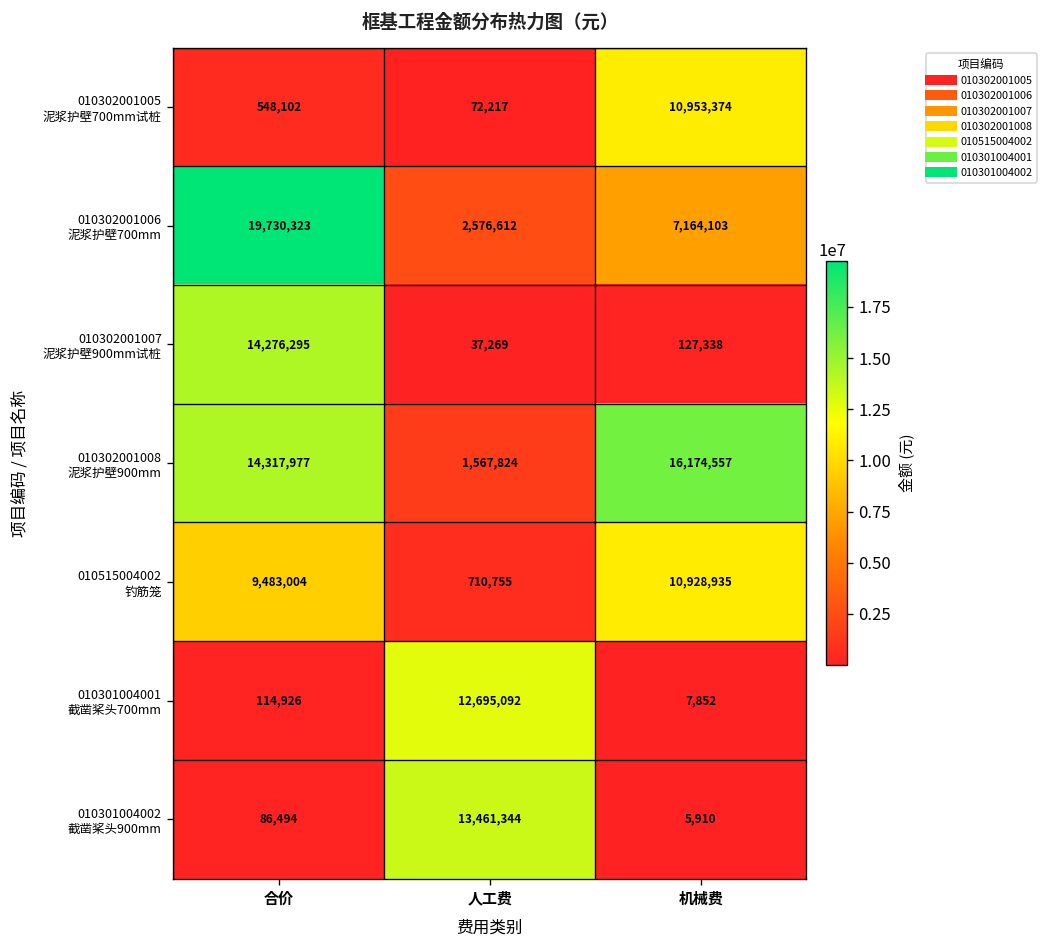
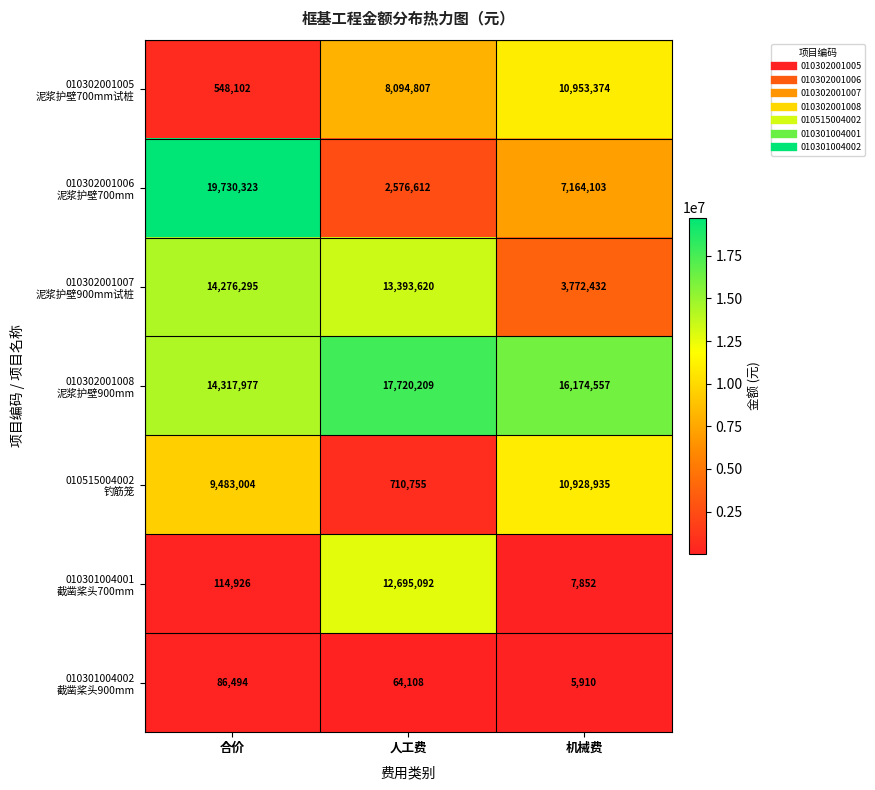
  {
    "010302001005 泥浆护壁700mm试桩": {
      "合价": "548,102",
-     "人工费": "72,217",
+     "人工费": "8,094,807",
      "机械费": "10,953,374"
    },
    "010302001006 泥浆护壁700mm": {
      "合价": "19,730,323",
      "人工费": "2,576,612",
      "机械费": "7,164,103"
    },
    "010302001007 泥浆护壁900mm试桩": {
      "合价": "14,276,295",
-     "人工费": "37,269",
-     "机械费": "127,338"
+     "人工费": "13,393,620",
+     "机械费": "3,772,432"
    },
    "010302001008 泥浆护壁900mm": {
      "合价": "14,317,977",
-     "人工费": "1,567,824",
+     "人工费": "17,720,209",
      "机械费": "16,174,557"
    },
    "010515004002 钓筋笼": {
      "合价": "9,483,004",
      "人工费": "710,755",
      "机械费": "10,928,935"
    },
    "010301004001 截凿桨头700mm": {
      "合价": "114,926",
      "人工费": "12,695,092",
      "机械费": "7,852"
    },
    "010301004002 截凿桨头900mm": {
      "合价": "86,494",
-     "人工费": "13,461,344",
+     "人工费": "64,108",
      "机械费": "5,910"
    }
  }
